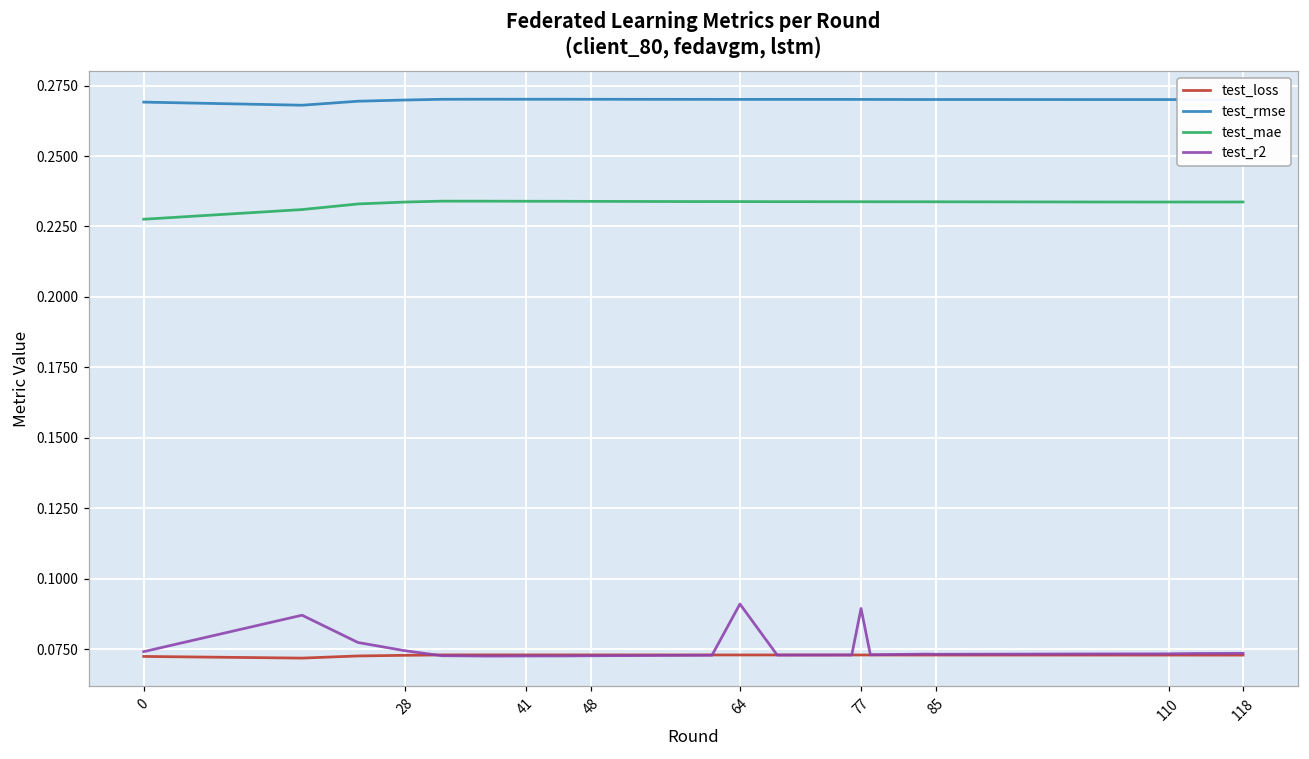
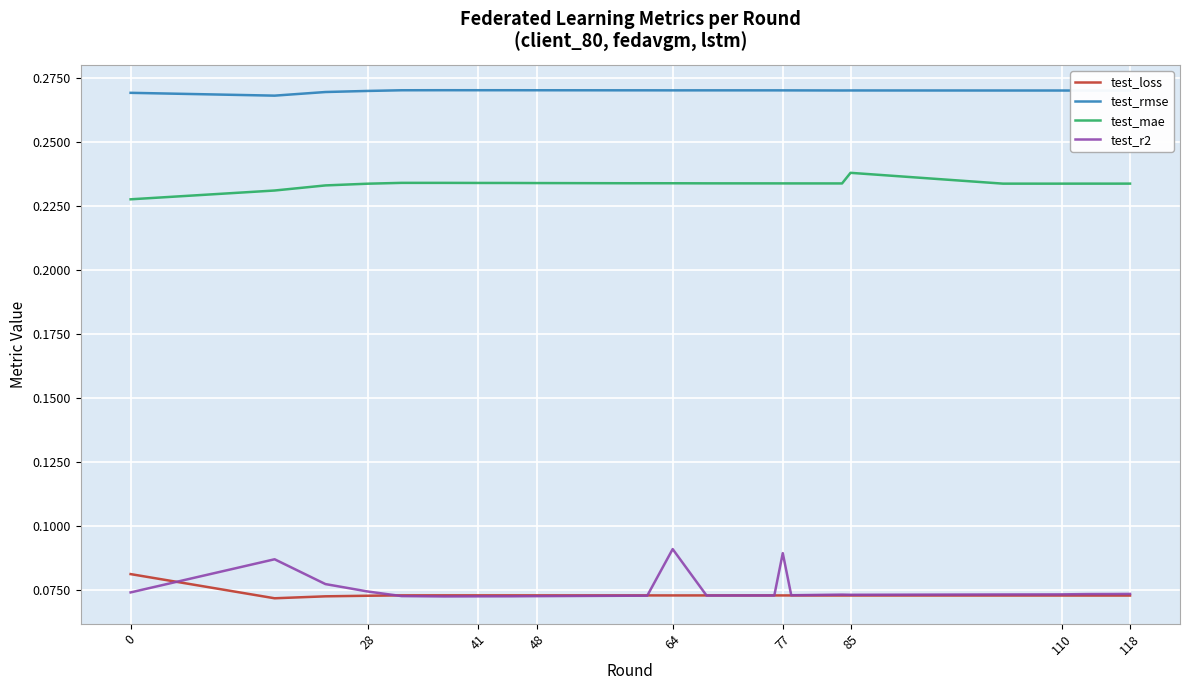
  {
    "test_loss": {
-     "0": 0.072,
+     "0": 0.081,
      "28": 0.073,
      "64": 0.073,
      "77": 0.073
    },
    "test_rmse": {
      "0": 0.269,
      "28": 0.270,
      "41": 0.270,
      "48": 0.270,
      "64": 0.270,
      "77": 0.270,
      "85": 0.270,
      "110": 0.270
    },
    "test_mae": {
      "0": 0.228,
      "28": 0.234,
      "41": 0.234,
      "48": 0.234,
      "64": 0.234,
      "77": 0.234,
-     "85": 0.234,
+     "85": 0.238,
      "110": 0.234,
      "118": 0.234
    },
    "test_r2": {
      "0": 0.074,
      "28": 0.074,
      "64": 0.091,
      "77": 0.089
    }
  }
